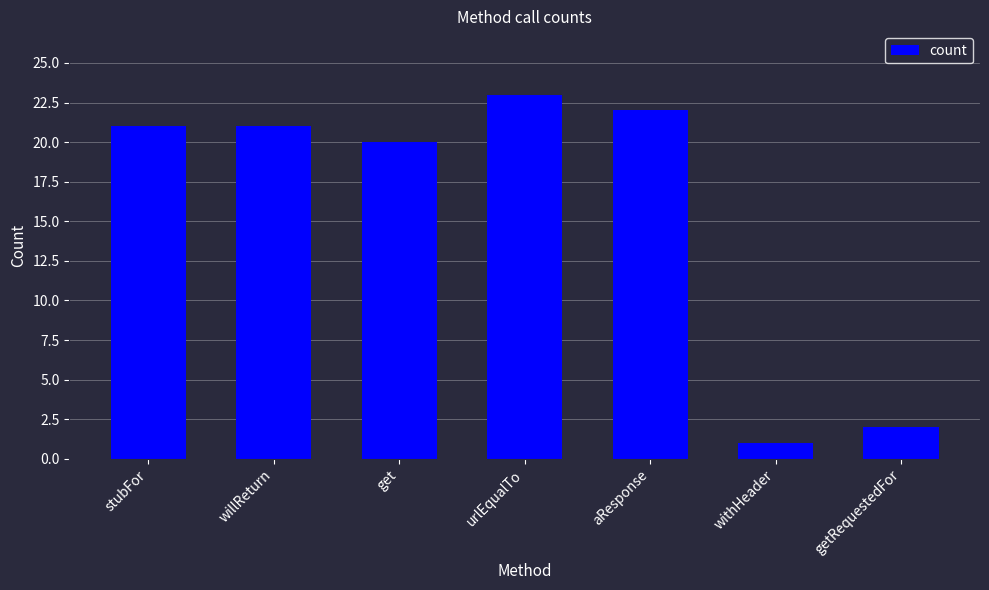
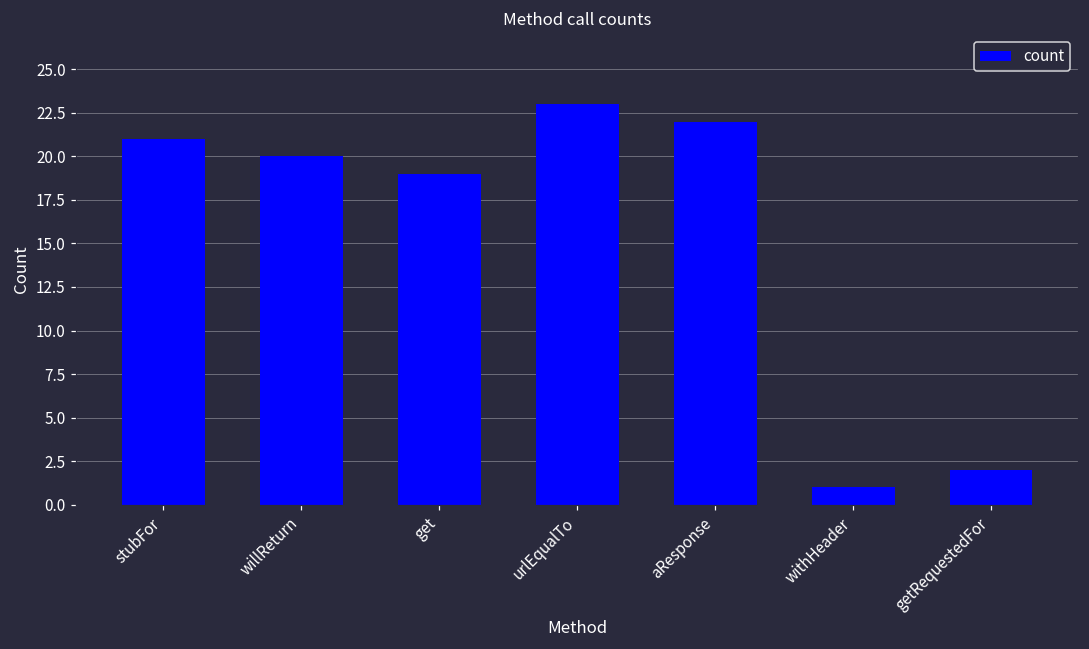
  {
    "stubFor": 21,
-   "willReturn": 21,
-   "get": 20,
+   "willReturn": 20,
+   "get": 19,
    "urlEqualTo": 23,
    "aResponse": 22,
    "withHeader": 1,
    "getRequestedFor": 2
  }
